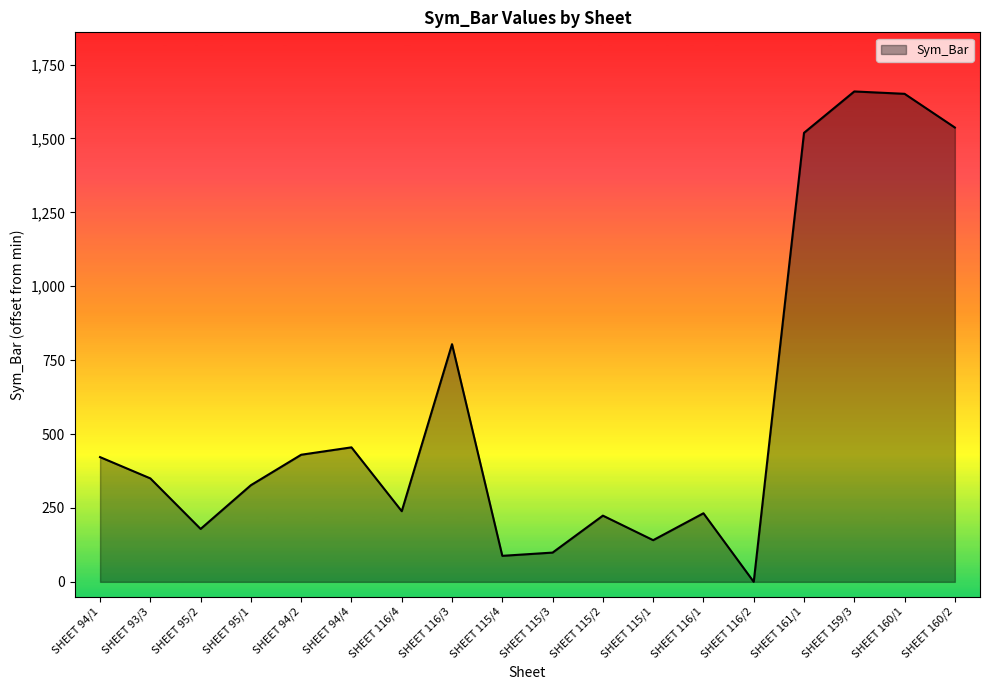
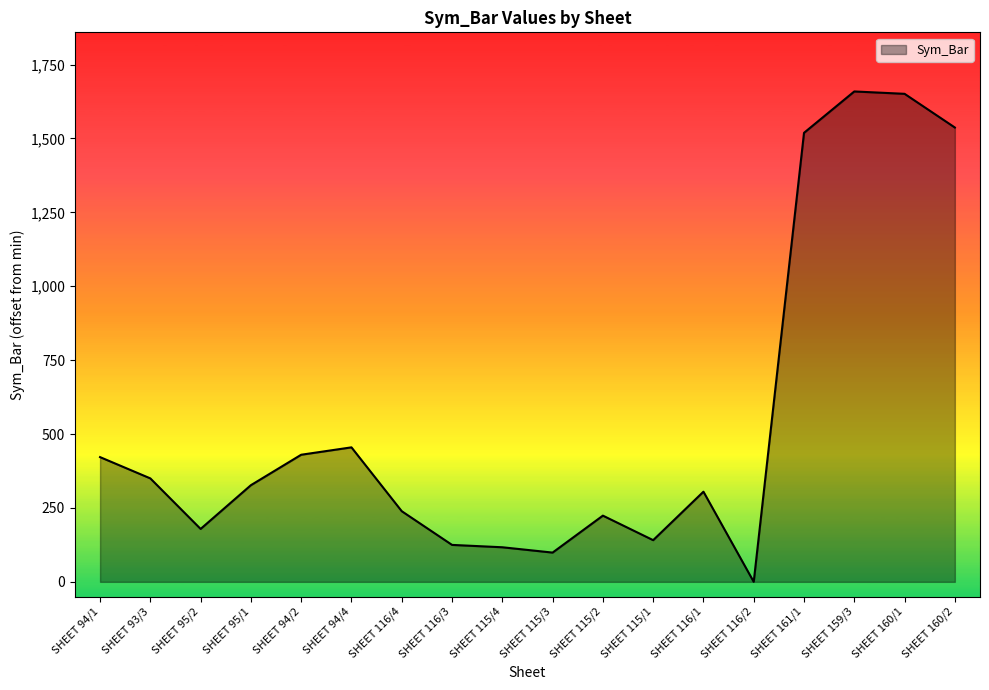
  {
    "SHEET 94/1": "420",
    "SHEET 93/3": "350",
    "SHEET 95/2": "180",
    "SHEET 95/1": "330",
    "SHEET 94/2": "430",
    "SHEET 94/4": "460",
    "SHEET 116/4": "240",
-   "SHEET 116/3": "800",
-   "SHEET 115/4": "90",
+   "SHEET 116/3": "130",
+   "SHEET 115/4": "120",
    "SHEET 115/3": "100",
    "SHEET 115/2": "220",
    "SHEET 115/1": "140",
-   "SHEET 116/1": "230",
+   "SHEET 116/1": "310",
    "SHEET 116/2": "0",
    "SHEET 161/1": "1,520",
    "SHEET 159/3": "1,660",
    "SHEET 160/1": "1,650",
    "SHEET 160/2": "1,540"
  }
